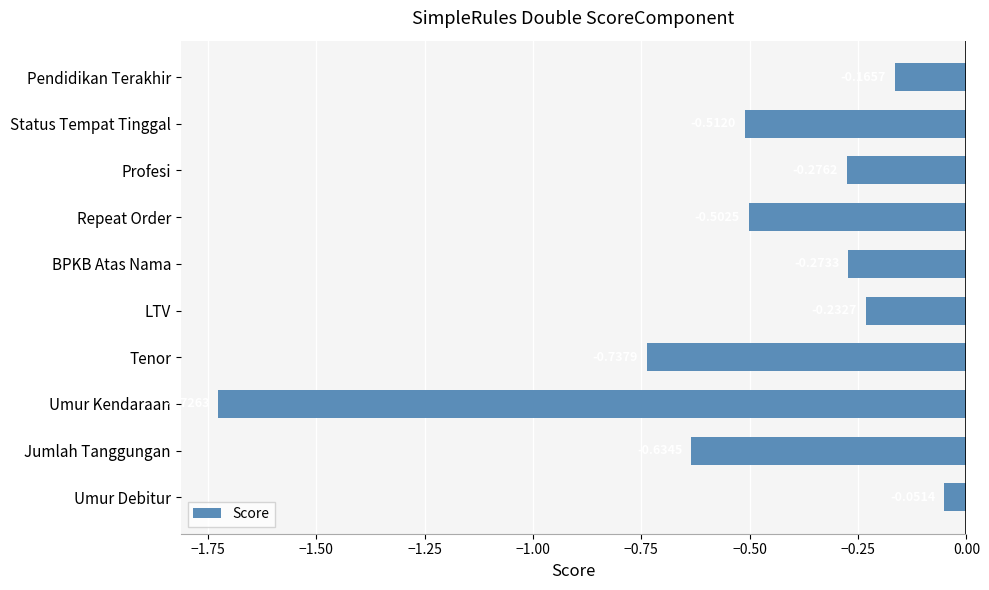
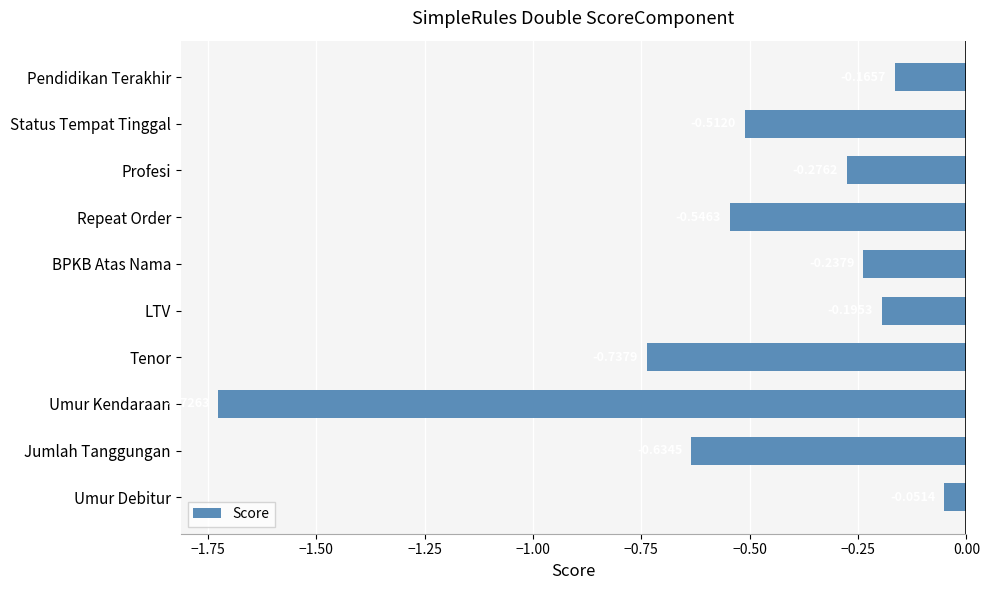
  {
    "Pendidikan Terakhir": -0.17,
    "Status Tempat Tinggal": -0.51,
    "Profesi": -0.28,
-   "Repeat Order": -0.50,
-   "BPKB Atas Nama": -0.27,
-   "LTV": -0.23,
+   "Repeat Order": -0.55,
+   "BPKB Atas Nama": -0.24,
+   "LTV": -0.20,
    "Tenor": -0.74,
    "Umur Kendaraan": -1.73,
    "Jumlah Tanggungan": -0.63,
    "Umur Debitur": -0.05
  }
